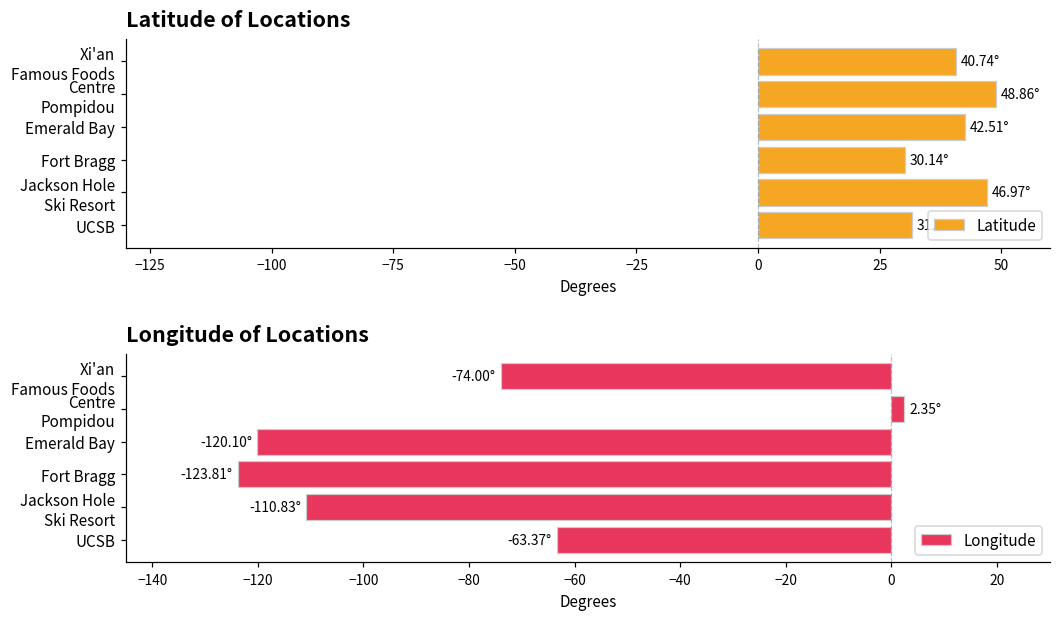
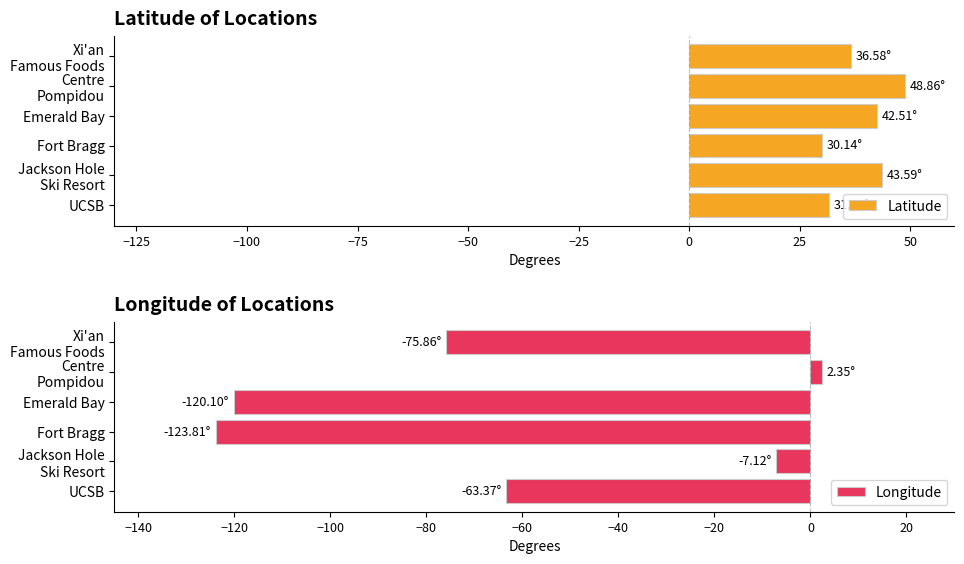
  {
    "Latitude of Locations": {
-     "Xi'an Famous Foods": "40.74°",
+     "Xi'an Famous Foods": "36.58°",
      "Centre Pompidou": "48.86°",
      "Emerald Bay": "42.51°",
      "Fort Bragg": "30.14°",
-     "Jackson Hole Ski Resort": "46.97°"
+     "Jackson Hole Ski Resort": "43.59°"
    },
    "Longitude of Locations": {
-     "Xi'an Famous Foods": "-74.00°",
+     "Xi'an Famous Foods": "-75.86°",
      "Centre Pompidou": "2.35°",
      "Emerald Bay": "-120.10°",
      "Fort Bragg": "-123.81°",
-     "Jackson Hole Ski Resort": "-110.83°",
+     "Jackson Hole Ski Resort": "-7.12°",
      "UCSB": "-63.37°"
    }
  }
